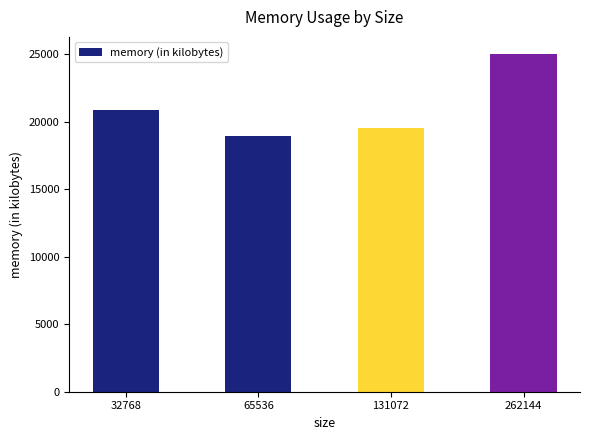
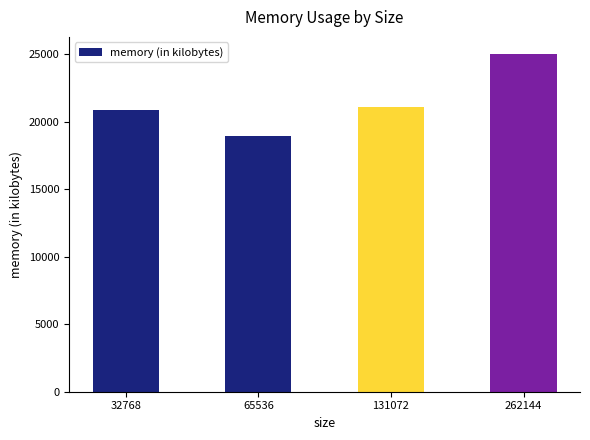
  {
    "32768": 20800,
    "65536": 18900,
-   "131072": 19500,
+   "131072": 21100,
    "262144": 25000
  }
